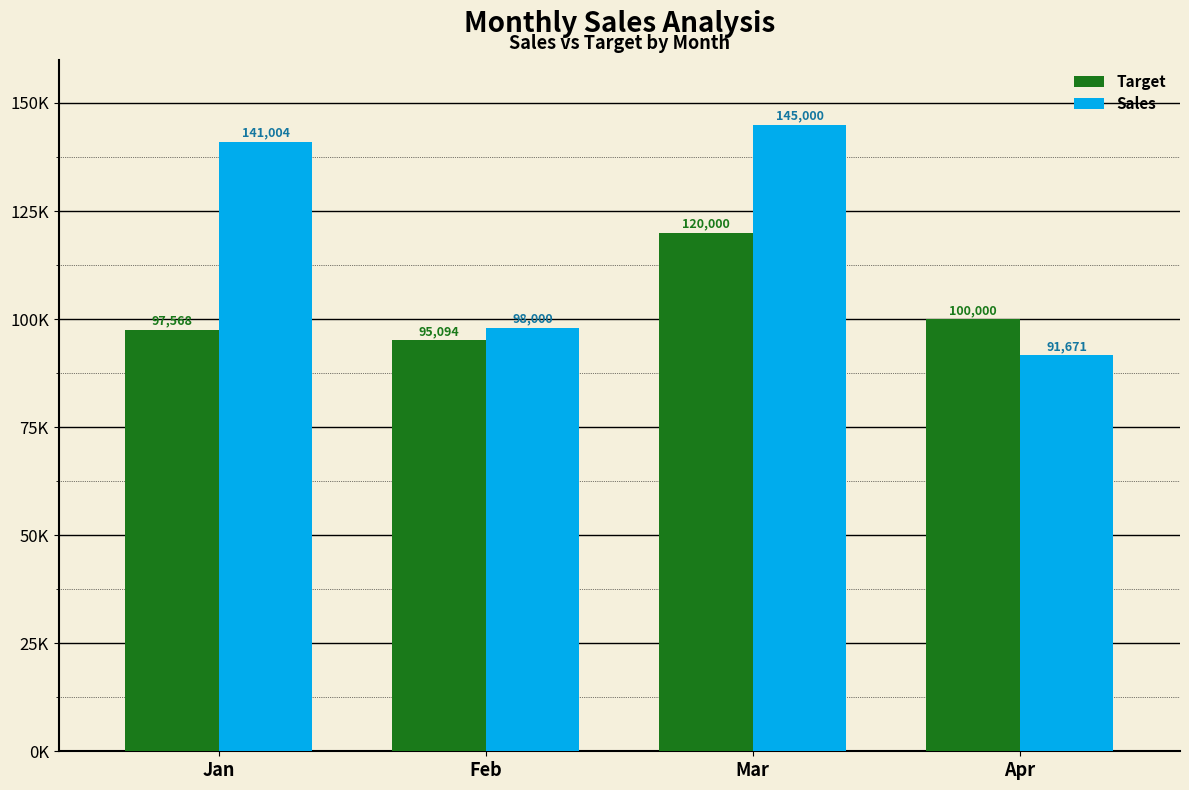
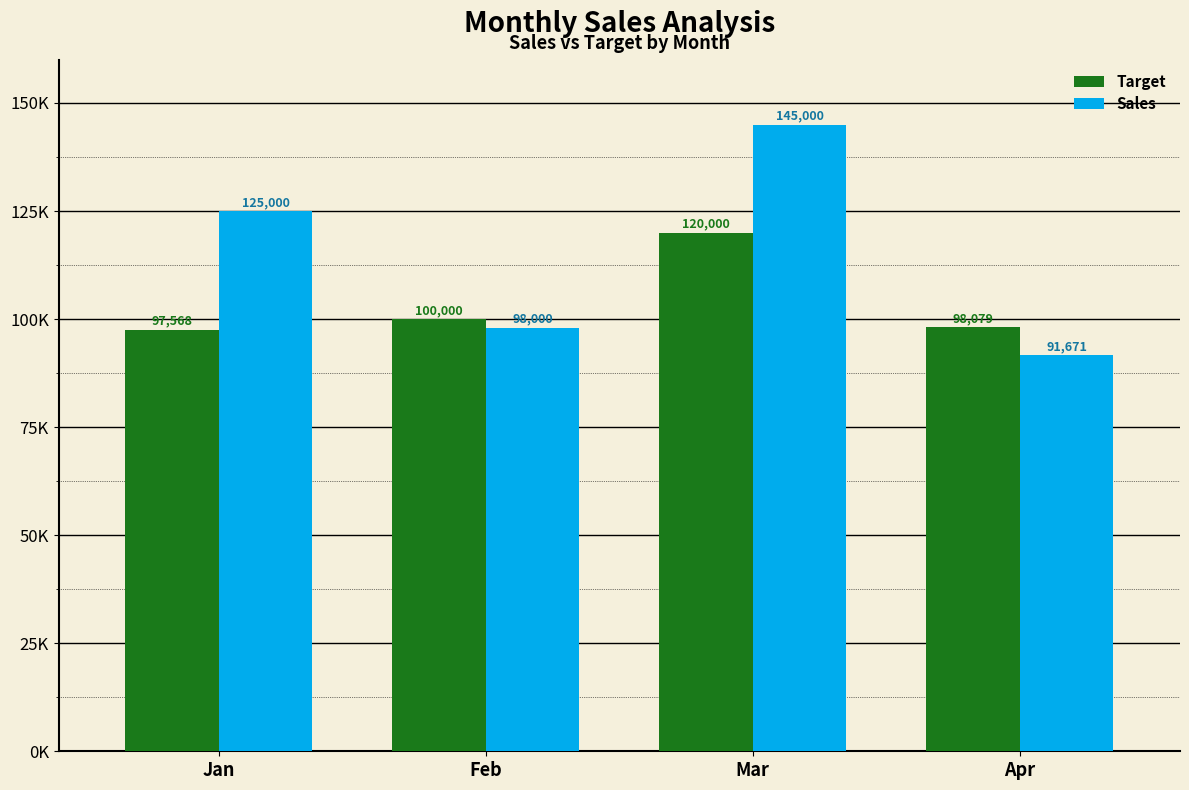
  {
    "Target": {
      "Jan": "97,568",
-     "Feb": "95,094",
+     "Feb": "100,000",
      "Mar": "120,000",
-     "Apr": "100,000"
+     "Apr": "98,079"
    },
    "Sales": {
-     "Jan": "141,004",
+     "Jan": "125,000",
      "Feb": "98,000",
      "Mar": "145,000",
      "Apr": "91,671"
    }
  }
